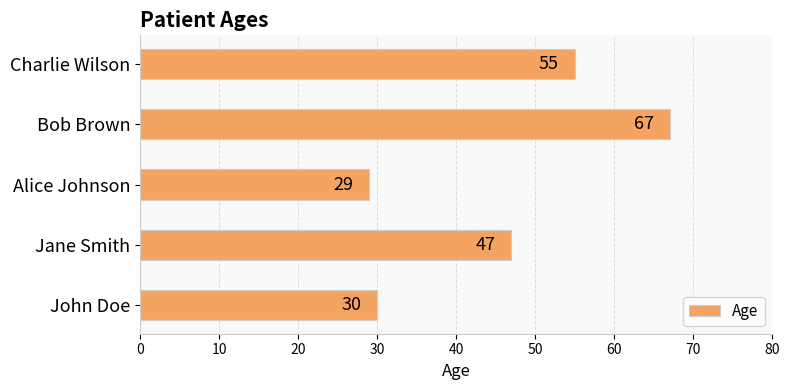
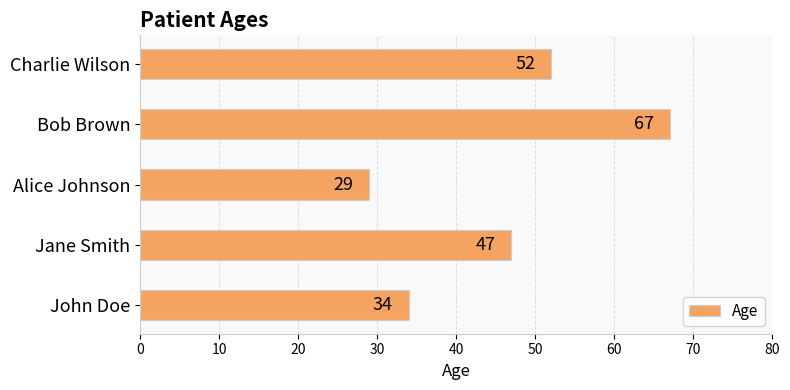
  {
-   "Charlie Wilson": 55,
+   "Charlie Wilson": 52,
    "Bob Brown": 67,
    "Alice Johnson": 29,
    "Jane Smith": 47,
-   "John Doe": 30
+   "John Doe": 34
  }
